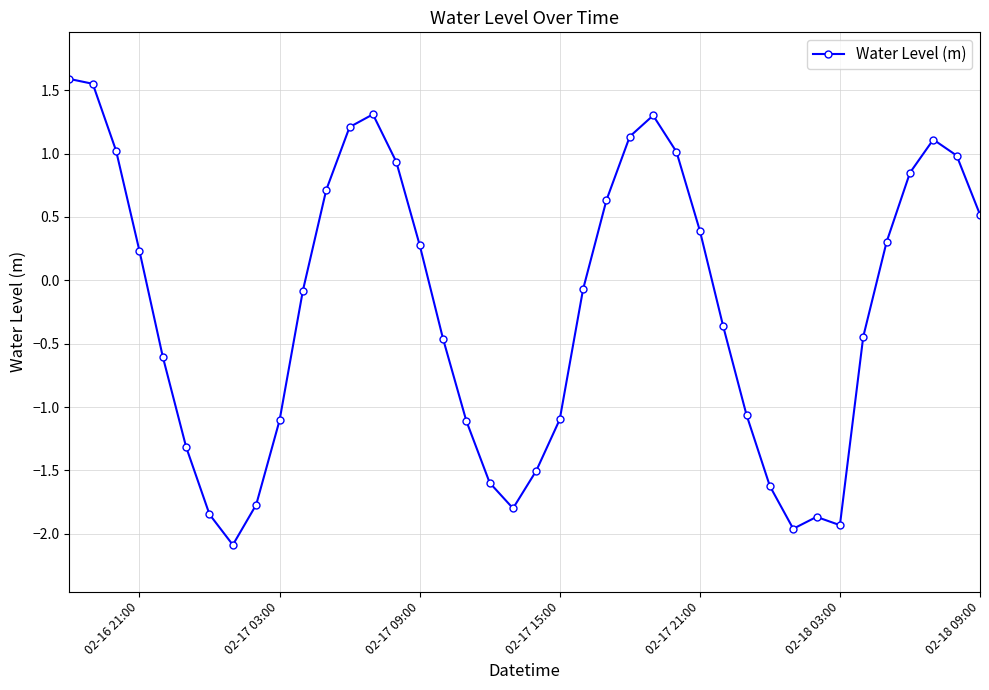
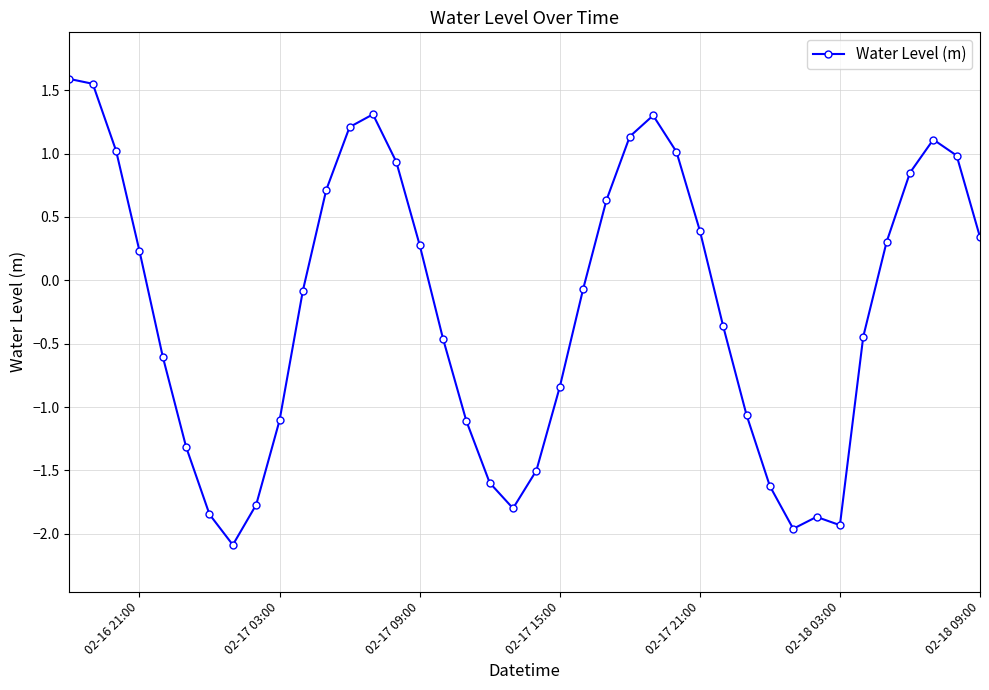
  {
    "02-16 21:00": 0.23,
    "02-17 03:00": -1.11,
    "02-17 09:00": 0.28,
-   "02-17 15:00": -1.10,
+   "02-17 15:00": -0.84,
    "02-17 21:00": 0.39,
    "02-18 03:00": -1.93,
-   "02-18 09:00": 0.52
+   "02-18 09:00": 0.34
  }
